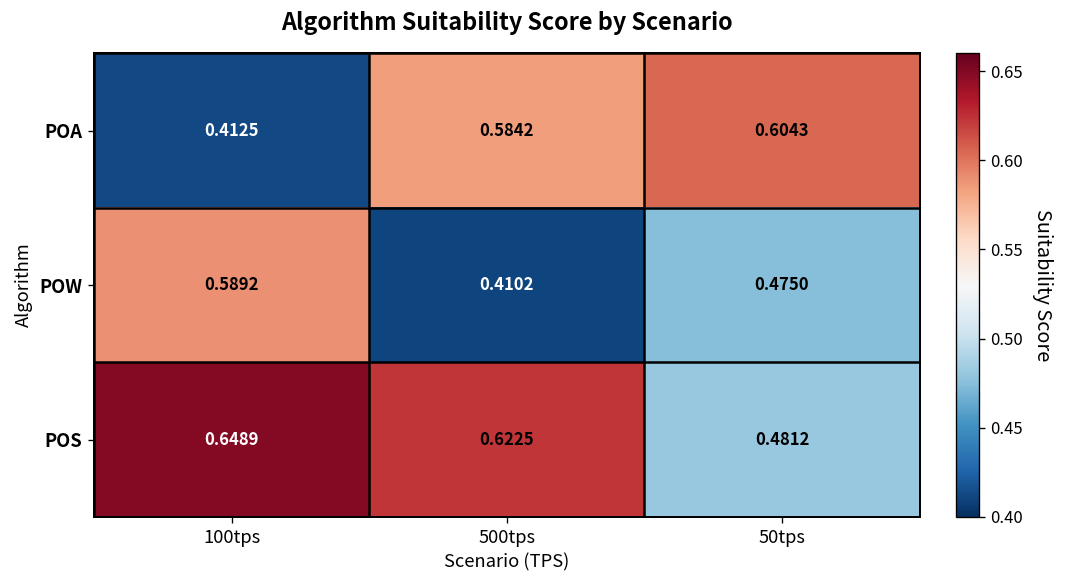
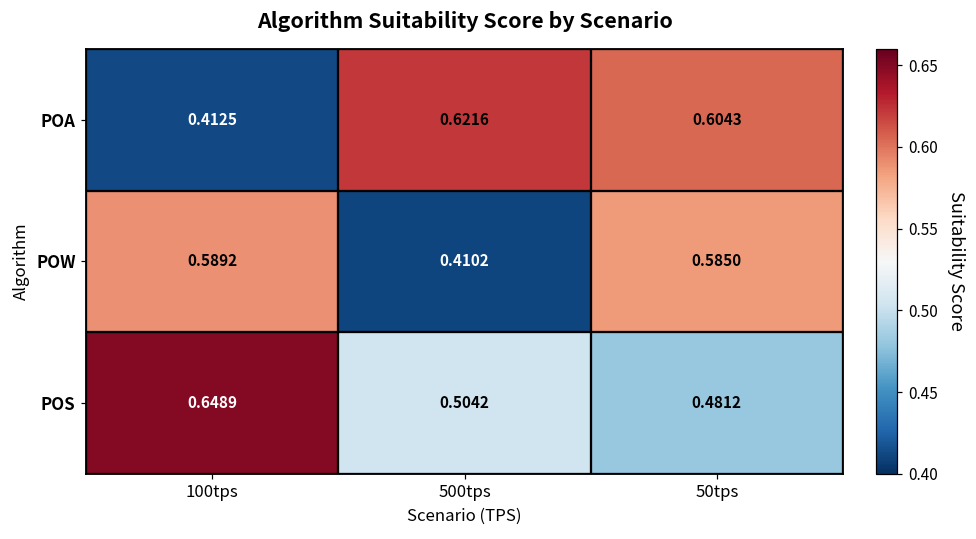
  {
    "POA": {
      "100tps": 0.4125,
-     "500tps": 0.5842,
+     "500tps": 0.6216,
      "50tps": 0.6043
    },
    "POW": {
      "100tps": 0.5892,
      "500tps": 0.4102,
-     "50tps": 0.4750
+     "50tps": 0.5850
    },
    "POS": {
      "100tps": 0.6489,
-     "500tps": 0.6225,
+     "500tps": 0.5042,
      "50tps": 0.4812
    }
  }
